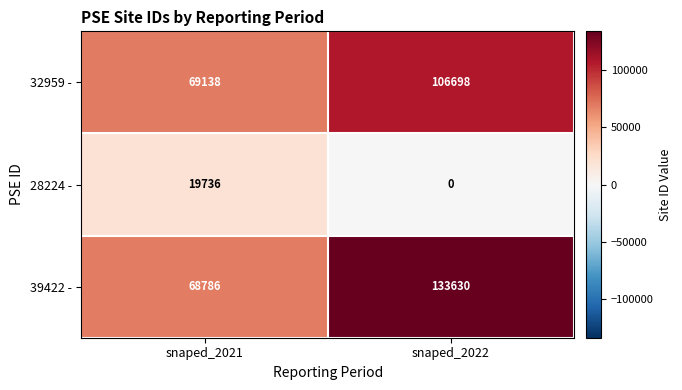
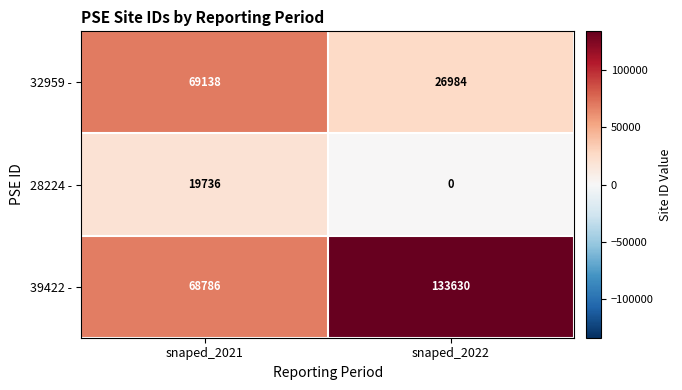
  {
    "32959 -": {
      "snaped_2021": 69138,
-     "snaped_2022": 106698
+     "snaped_2022": 26984
    },
    "28224 -": {
      "snaped_2021": 19736,
      "snaped_2022": 0
    },
    "39422 -": {
      "snaped_2021": 68786,
      "snaped_2022": 133630
    }
  }
